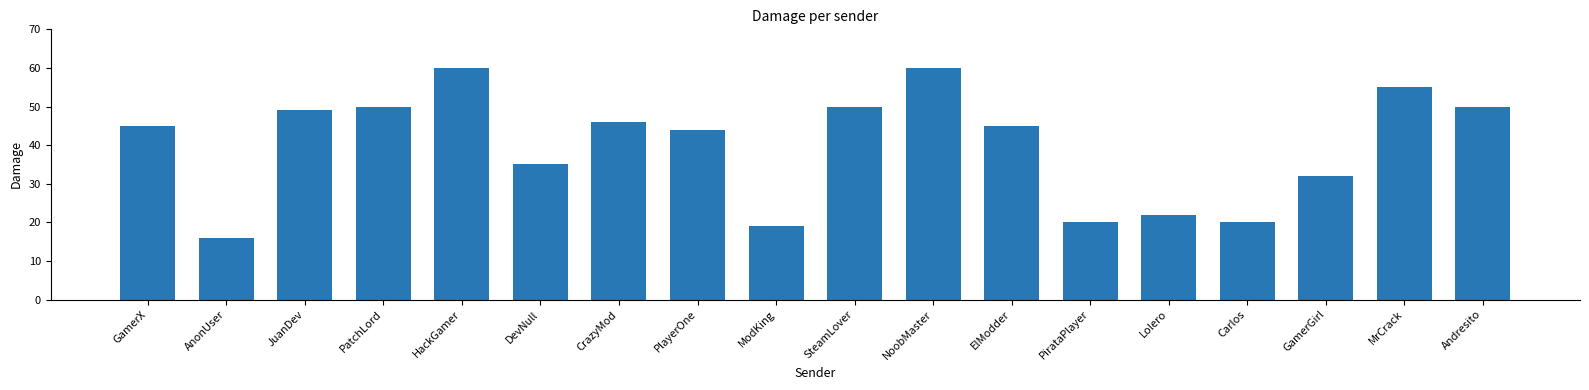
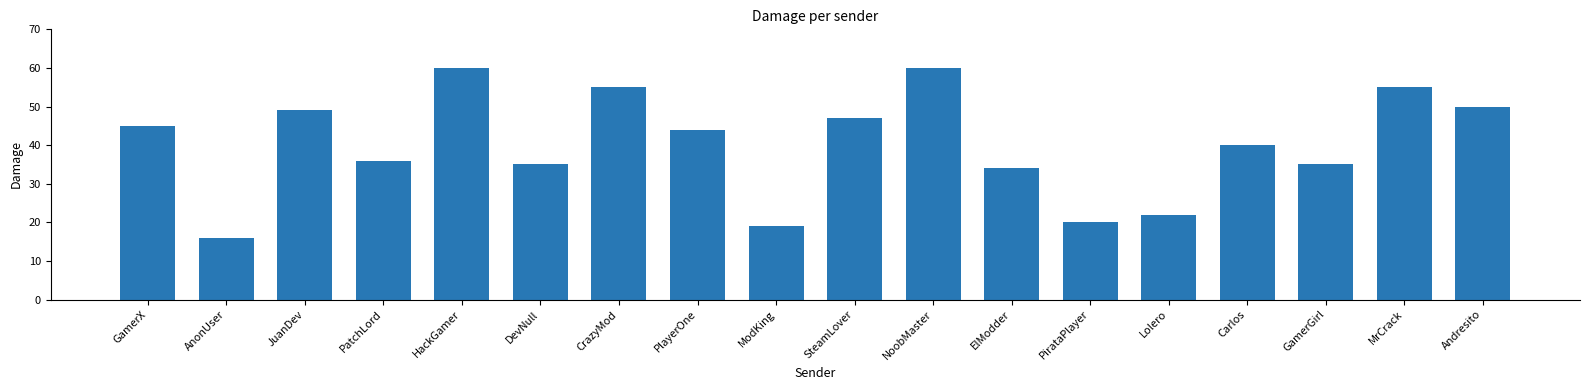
  {
    "GamerX": 45,
    "AnonUser": 16,
    "JuanDev": 49,
-   "PatchLord": 50,
+   "PatchLord": 36,
    "HackGamer": 60,
    "DevNull": 35,
-   "CrazyMod": 46,
+   "CrazyMod": 55,
    "PlayerOne": 44,
    "ModKing": 19,
-   "SteamLover": 50,
+   "SteamLover": 47,
    "NoobMaster": 60,
-   "ElModder": 45,
+   "ElModder": 34,
    "PirataPlayer": 20,
    "Lolero": 22,
-   "Carlos": 20,
-   "GamerGirl": 32,
+   "Carlos": 40,
+   "GamerGirl": 35,
    "MrCrack": 55,
    "Andresito": 50
  }
